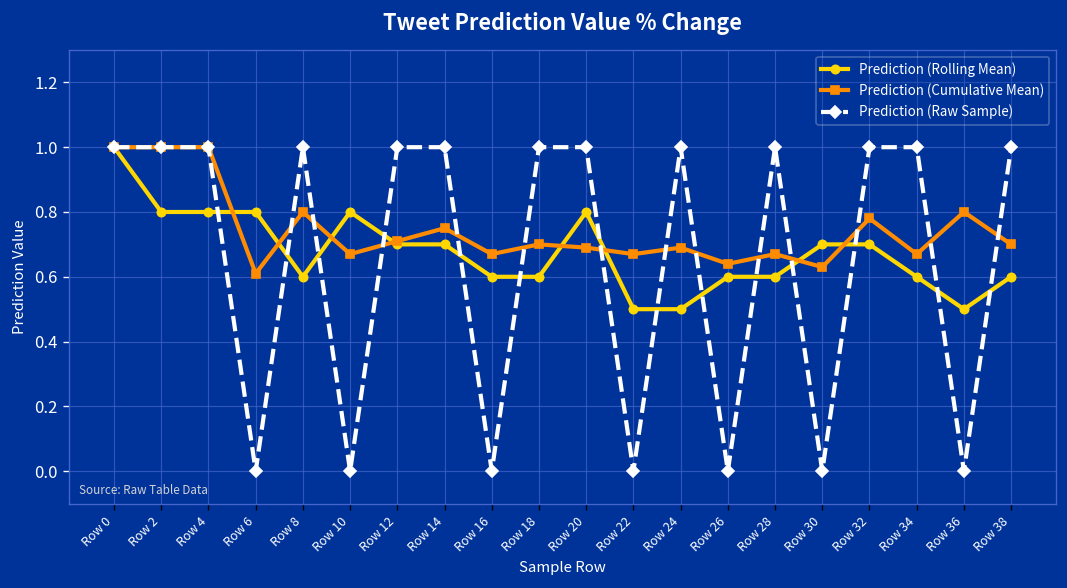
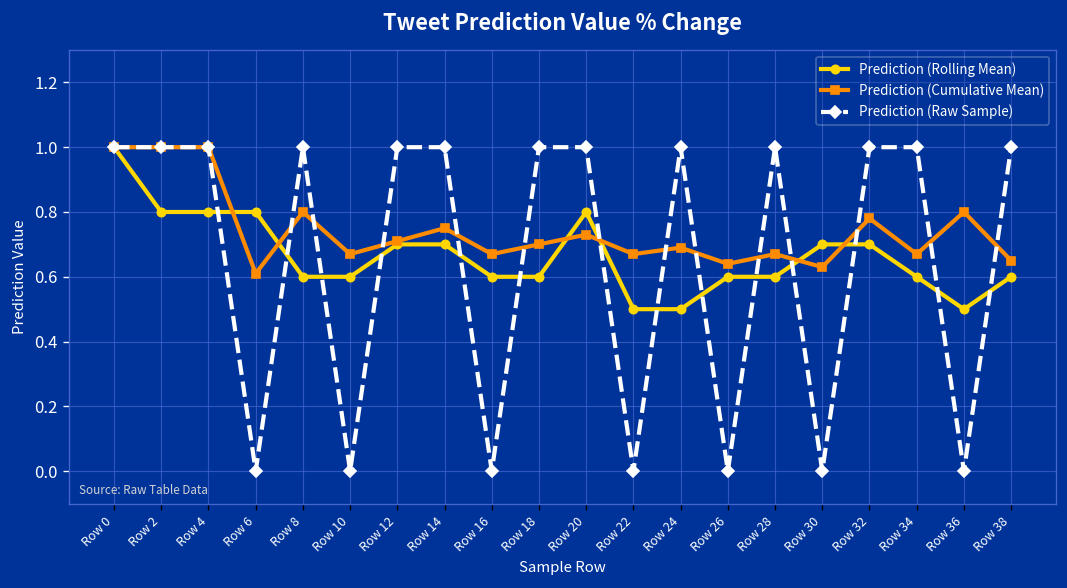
  {
    "Prediction (Rolling Mean)": {
      "Row 2": 0.8,
      "Row 4": 0.8,
      "Row 6": 0.8,
      "Row 8": 0.6,
-     "Row 10": 0.8,
+     "Row 10": 0.6,
      "Row 12": 0.7,
      "Row 14": 0.7,
      "Row 16": 0.6,
      "Row 18": 0.6,
      "Row 20": 0.8,
      "Row 22": 0.5,
      "Row 24": 0.5,
      "Row 26": 0.6,
      "Row 28": 0.6,
      "Row 30": 0.7,
      "Row 32": 0.7,
      "Row 34": 0.6,
      "Row 36": 0.5,
      "Row 38": 0.6
    },
    "Prediction (Cumulative Mean)": {
      "Row 6": 0.61,
      "Row 8": 0.80,
      "Row 10": 0.67,
      "Row 12": 0.71,
      "Row 14": 0.75,
      "Row 16": 0.67,
      "Row 18": 0.70,
-     "Row 20": 0.69,
+     "Row 20": 0.73,
      "Row 22": 0.67,
      "Row 24": 0.69,
      "Row 26": 0.64,
      "Row 28": 0.67,
      "Row 30": 0.63,
      "Row 32": 0.78,
      "Row 34": 0.67,
      "Row 36": 0.80,
-     "Row 38": 0.70
+     "Row 38": 0.65
    },
    "Prediction (Raw Sample)": {
      "Row 6": 0.00,
      "Row 8": 1.00,
      "Row 10": 0.00,
      "Row 12": 1.00,
      "Row 14": 1.00,
      "Row 16": 0.00,
      "Row 18": 1.00,
      "Row 20": 1.00,
      "Row 22": 0.00,
      "Row 24": 1.00,
      "Row 26": 0.00,
      "Row 28": 1.00,
      "Row 30": 0.00,
      "Row 32": 1.00,
      "Row 34": 1.00,
      "Row 36": 0.00,
      "Row 38": 1.00
    }
  }
